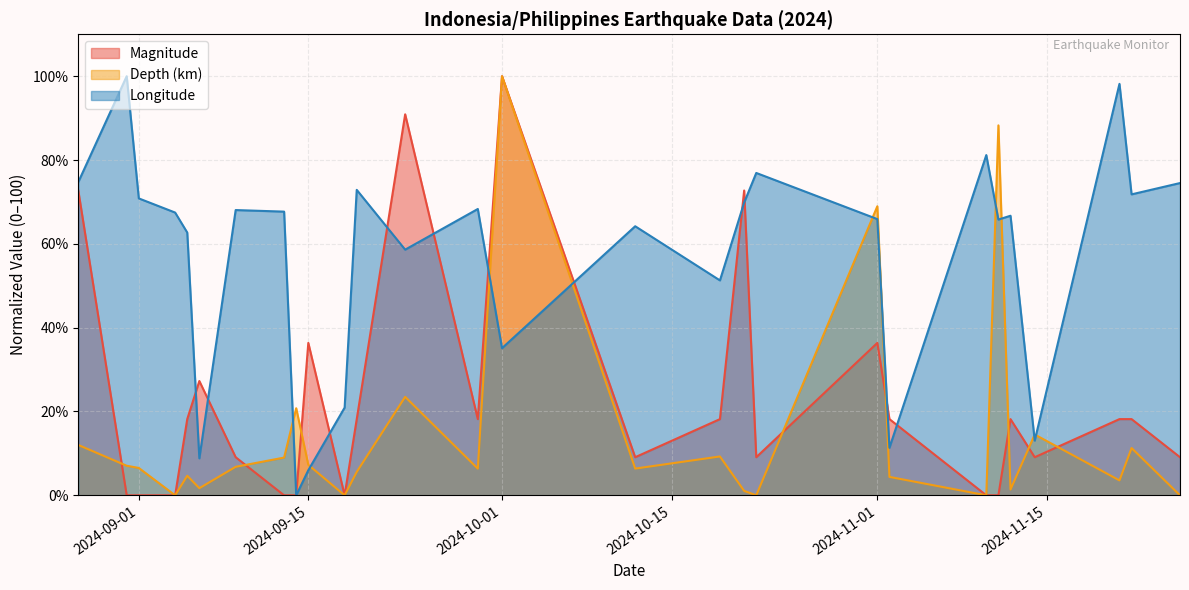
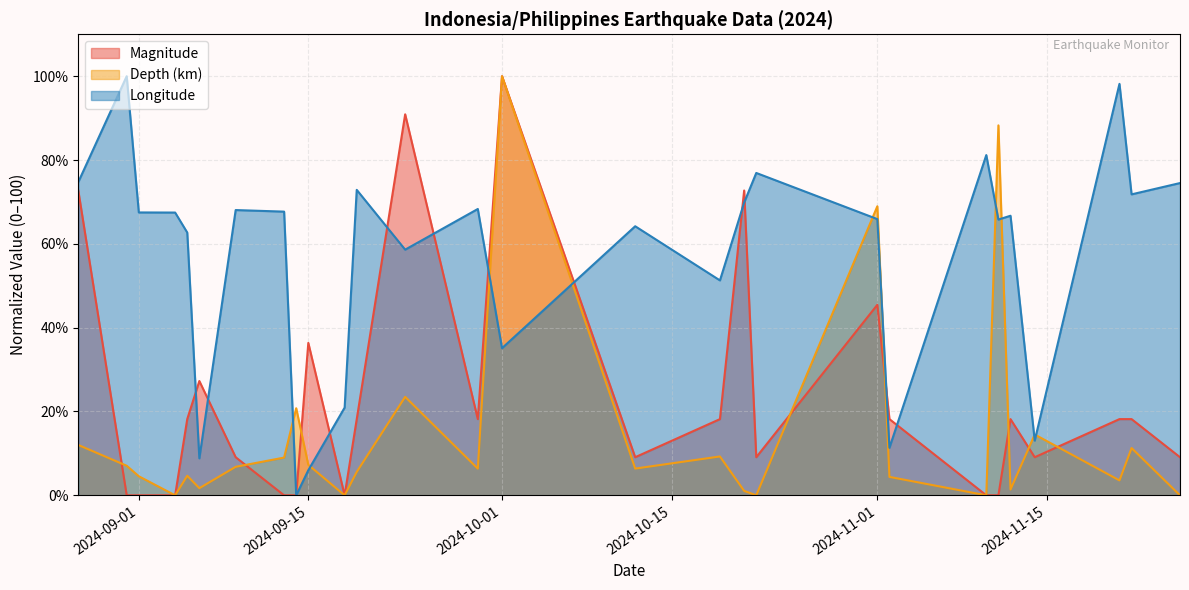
  {
    "Magnitude": {
      "2024-09-01": "0%",
      "2024-09-15": "36%",
-     "2024-11-01": "36%"
+     "2024-11-01": "45%"
    },
    "Depth (km)": {
-     "2024-09-01": "7%",
+     "2024-09-01": "5%",
      "2024-09-15": "7%",
      "2024-11-01": "69%"
    },
    "Longitude": {
-     "2024-09-01": "71%",
+     "2024-09-01": "67%",
      "2024-09-15": "6%",
      "2024-10-01": "35%",
      "2024-11-01": "66%"
    }
  }
